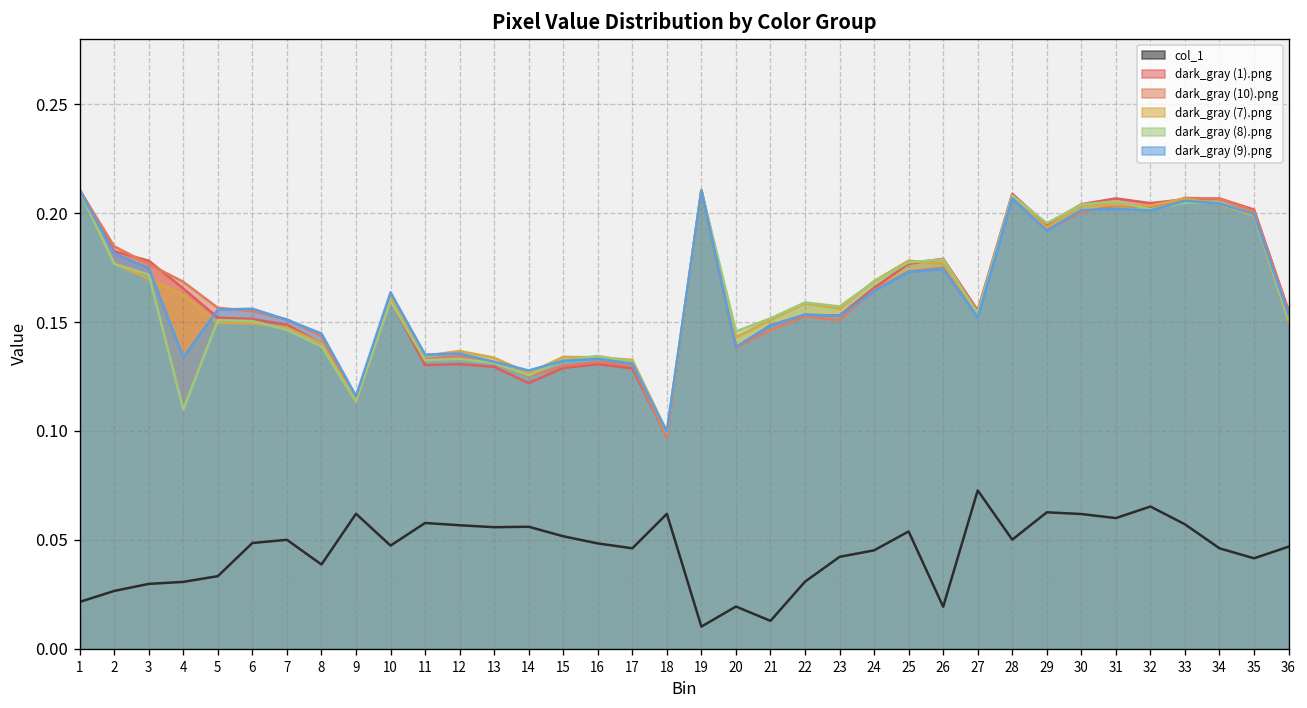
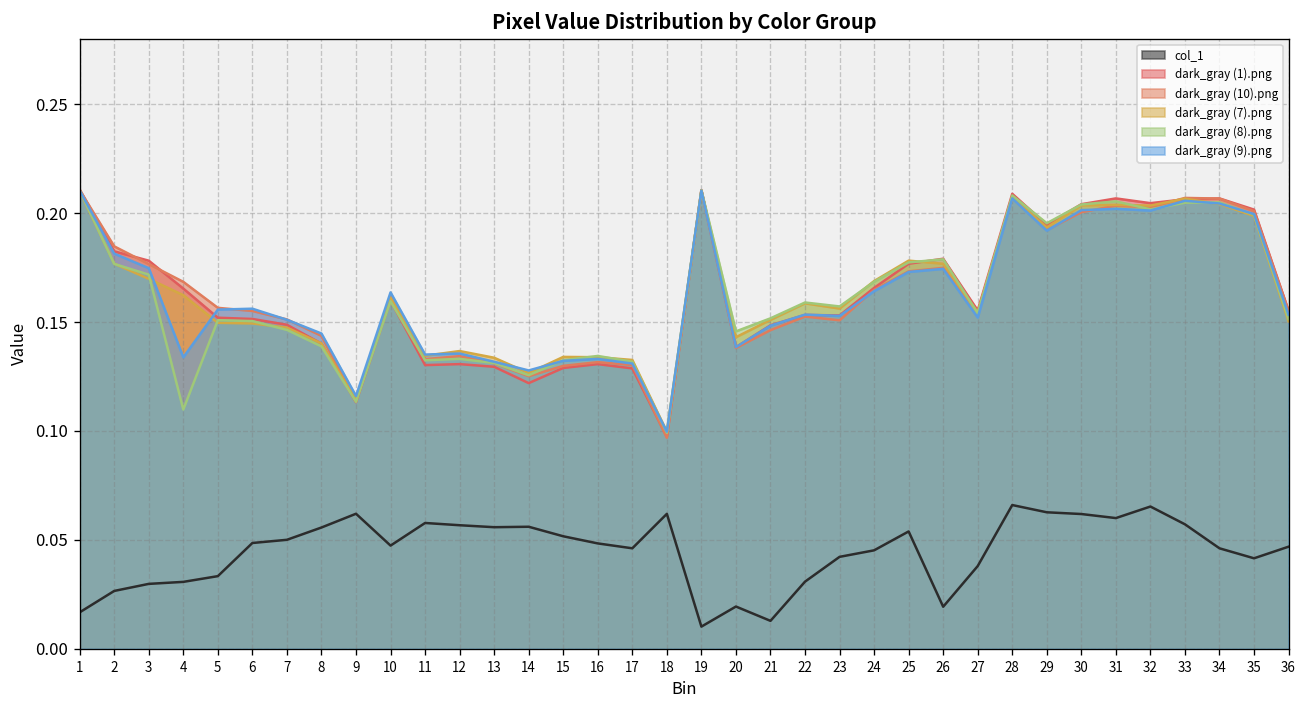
  {
    "col_1": {
-     "1": 0.022,
+     "1": 0.017,
      "2": 0.027,
      "3": 0.030,
      "4": 0.031,
      "5": 0.033,
      "6": 0.049,
      "7": 0.050,
-     "8": 0.039,
+     "8": 0.056,
      "9": 0.062,
      "10": 0.047,
      "11": 0.058,
      "12": 0.057,
      "13": 0.056,
      "14": 0.056,
      "15": 0.052,
      "16": 0.048,
      "17": 0.046,
      "18": 0.062,
      "19": 0.010,
      "20": 0.019,
      "21": 0.013,
      "22": 0.031,
      "23": 0.042,
      "24": 0.045,
      "25": 0.054,
      "26": 0.019,
-     "27": 0.073,
-     "28": 0.050,
+     "27": 0.038,
+     "28": 0.066,
      "29": 0.063,
      "30": 0.062,
      "31": 0.060,
      "32": 0.065,
      "33": 0.057,
      "34": 0.046,
      "35": 0.042,
      "36": 0.047
    },
    "dark_gray (8).png": {
      "3": 0.172,
      "4": 0.110,
      "20": 0.146
    },
    "dark_gray (9).png": {
      "3": 0.175,
      "4": 0.134,
      "9": 0.116,
      "10": 0.164,
      "27": 0.152,
      "31": 0.202,
      "36": 0.153
    }
  }
